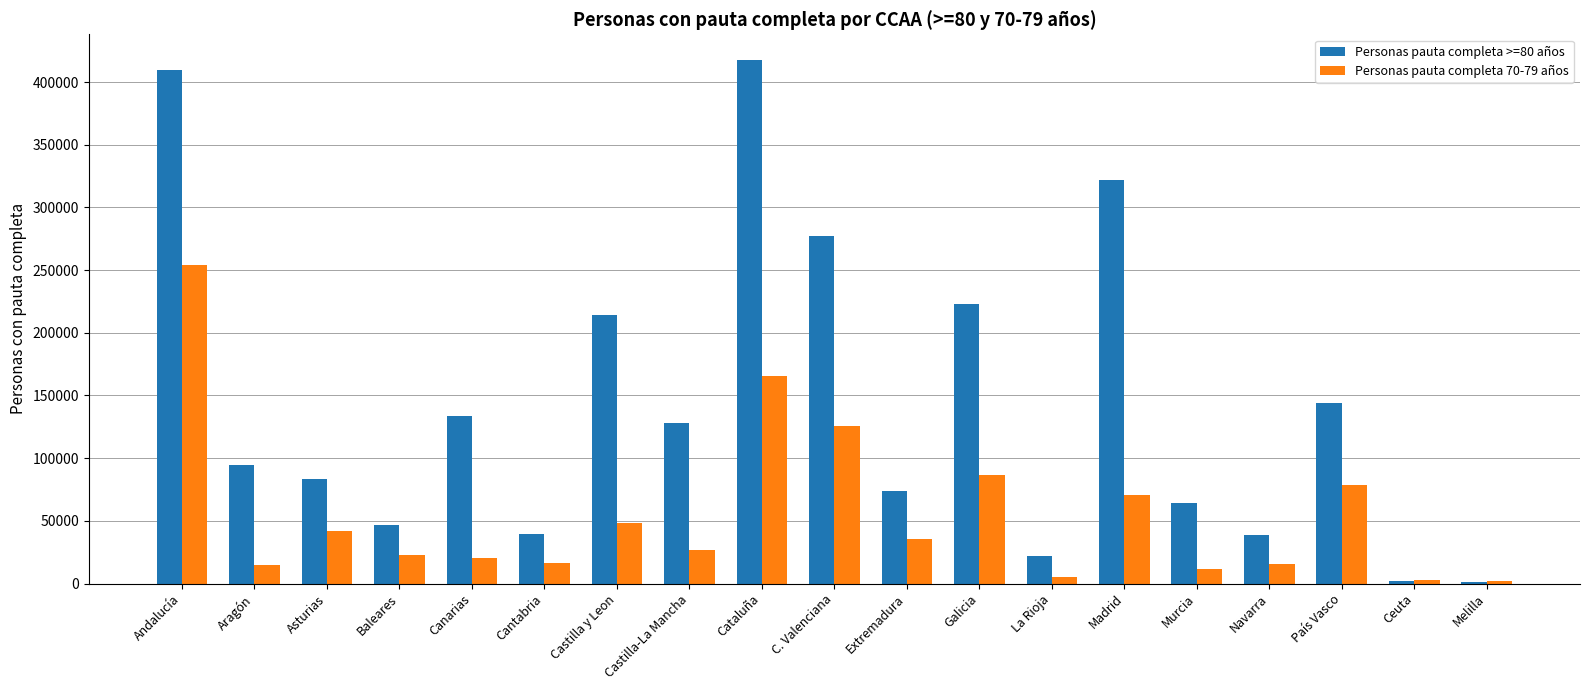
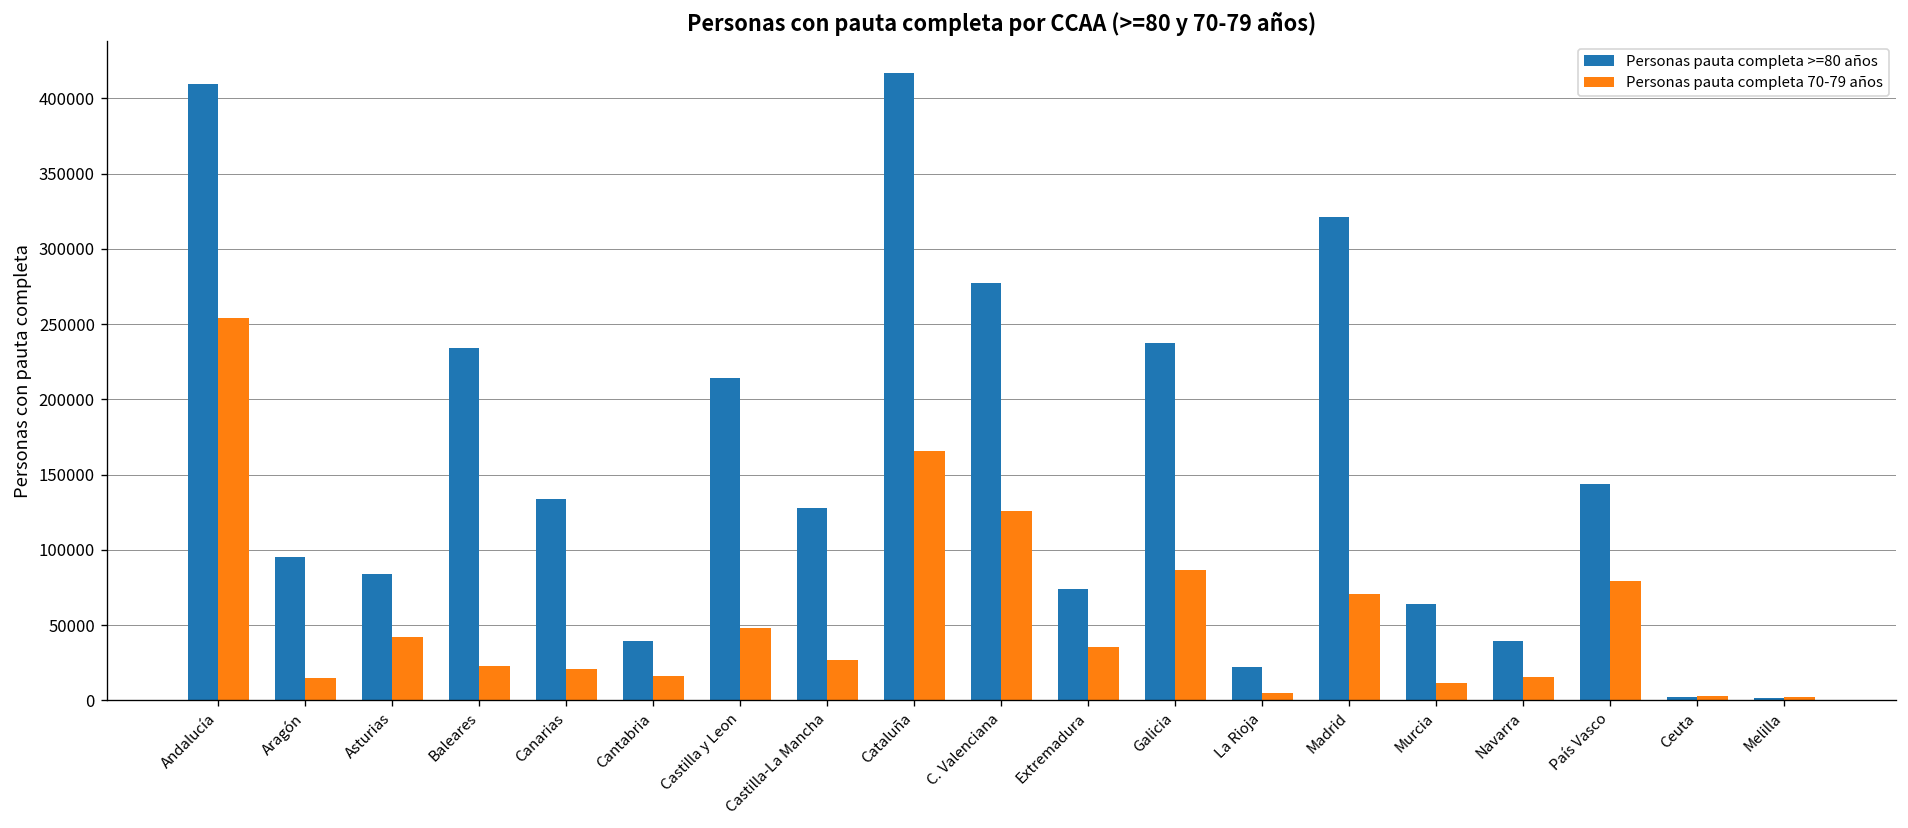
  {
    "Personas pauta completa >=80 años": {
      "Andalucía": 409000,
      "Aragón": 95000,
      "Asturias": 84000,
-     "Baleares": 46000,
+     "Baleares": 234000,
      "Canarias": 134000,
      "Cantabria": 39000,
      "Castilla y Leon": 214000,
      "Castilla-La Mancha": 128000,
      "Cataluña": 417000,
      "C. Valenciana": 277000,
      "Extremadura": 74000,
-     "Galicia": 223000,
+     "Galicia": 237000,
      "La Rioja": 22000,
      "Madrid": 322000,
      "Murcia": 64000,
      "Navarra": 39000,
      "País Vasco": 144000,
      "Ceuta": 2000
    },
    "Personas pauta completa 70-79 años": {
      "Andalucía": 254000,
      "Aragón": 15000,
      "Asturias": 42000,
      "Baleares": 22000,
      "Canarias": 21000,
      "Cantabria": 16000,
      "Castilla y Leon": 48000,
      "Castilla-La Mancha": 27000,
      "Cataluña": 166000,
      "C. Valenciana": 126000,
      "Extremadura": 36000,
      "Galicia": 87000,
      "La Rioja": 5000,
      "Madrid": 71000,
      "Murcia": 11000,
      "Navarra": 16000,
      "País Vasco": 79000,
      "Ceuta": 3000,
      "Melilla": 2000
    }
  }
